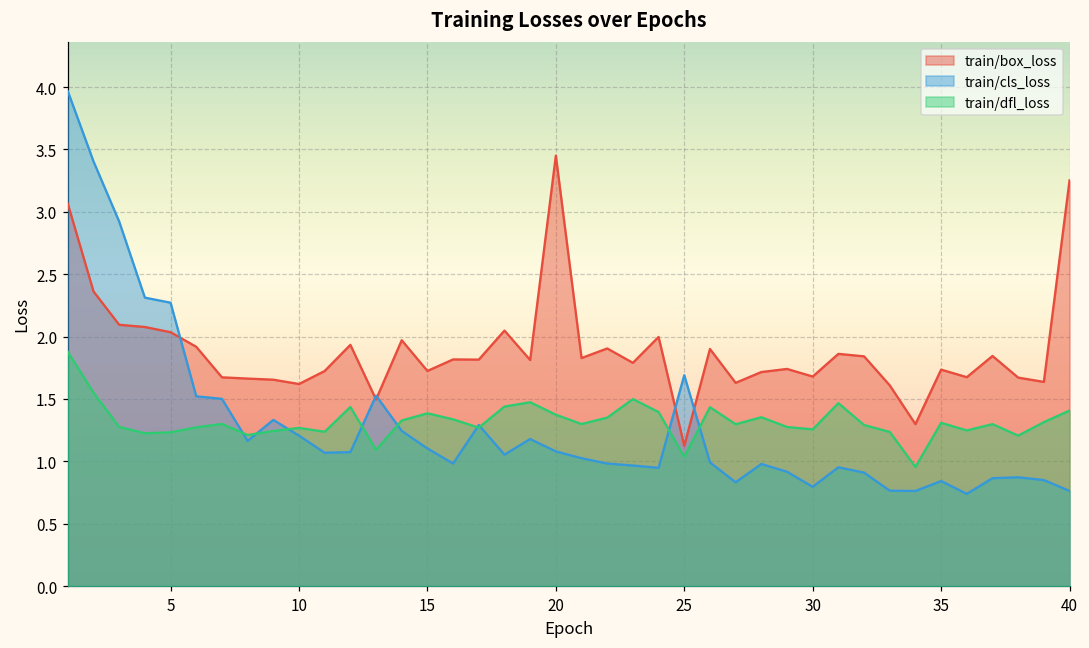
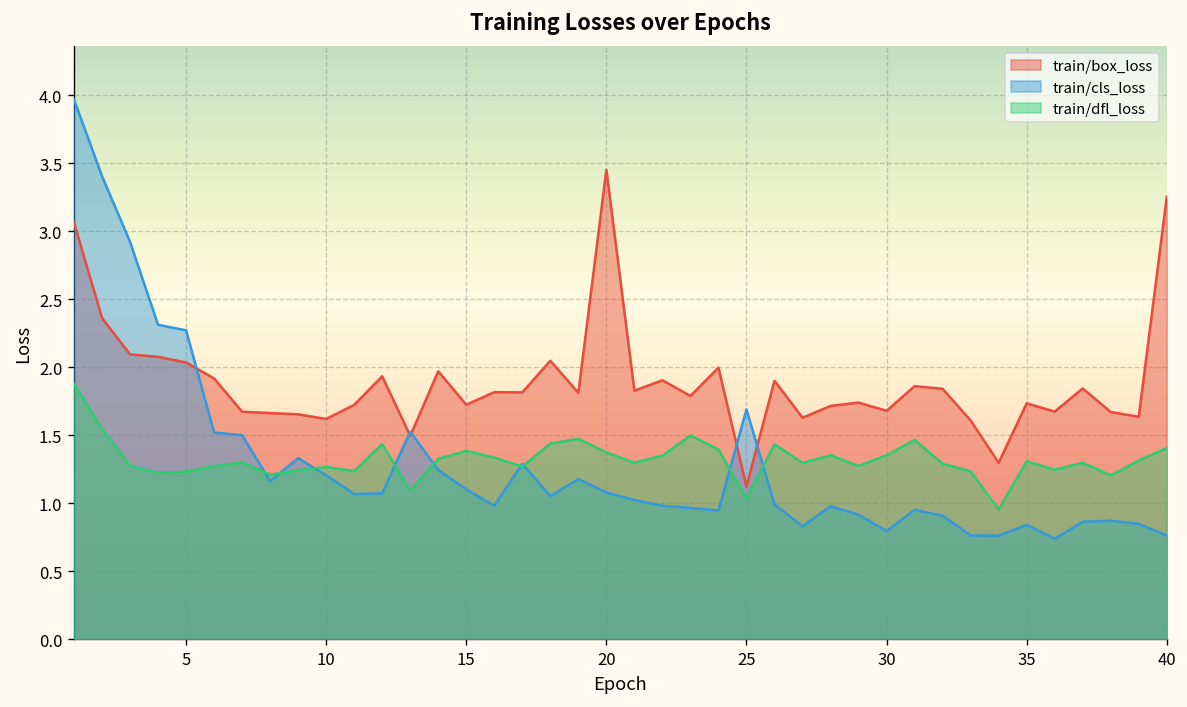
  {
    "train/box_loss": {
      "5": 2.03,
      "10": 1.62,
      "15": 1.72,
      "20": 3.45,
      "25": 1.12,
      "30": 1.68,
      "35": 1.74,
      "40": 3.25
    },
    "train/cls_loss": {
      "5": 2.27,
      "10": 1.21,
      "15": 1.10,
      "20": 1.08,
      "25": 1.69,
      "30": 0.80,
      "35": 0.84,
      "40": 0.76
    },
    "train/dfl_loss": {
      "5": 1.23,
      "10": 1.27,
      "15": 1.38,
      "20": 1.37,
      "25": 1.04,
-     "30": 1.26,
+     "30": 1.35,
      "35": 1.31,
      "40": 1.41
    }
  }
